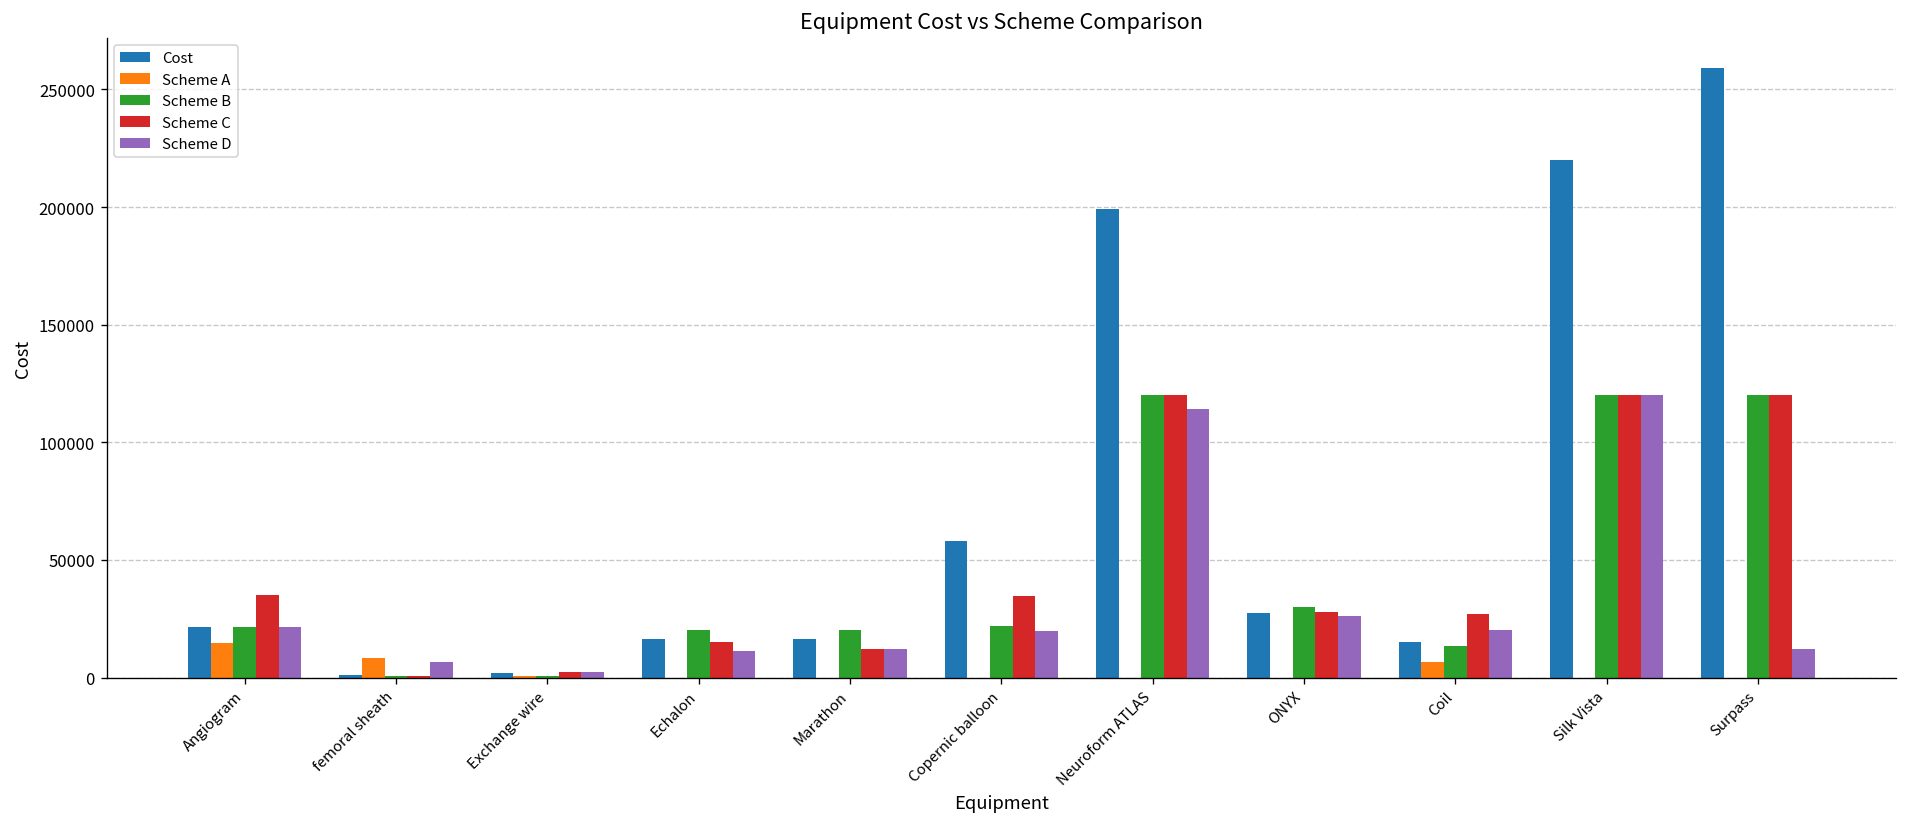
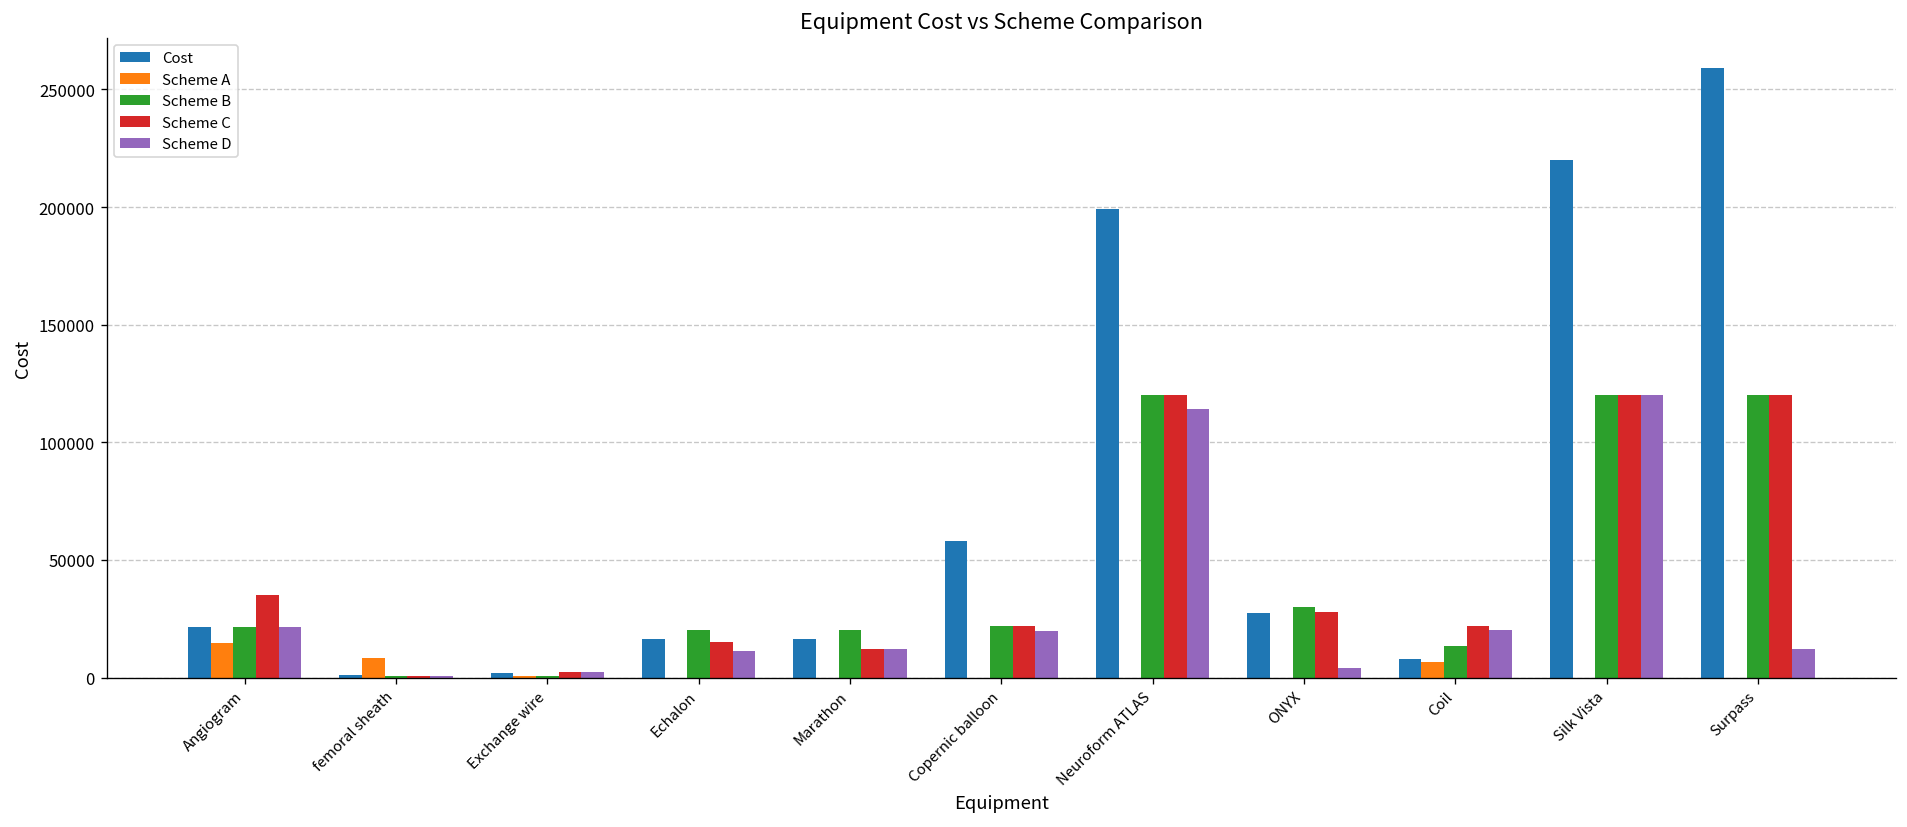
  {
    "Cost": {
      "Angiogram": 22000,
      "Exchange wire": 2000,
      "Echalon": 17000,
      "Marathon": 17000,
      "Copernic balloon": 58000,
      "Neuroform ATLAS": 199000,
      "ONYX": 28000,
-     "Coil": 15000,
+     "Coil": 8000,
      "Silk Vista": 220000,
      "Surpass": 259000
    },
    "Scheme A": {
      "Angiogram": 15000,
      "femoral sheath": 8000,
      "Echalon": 0,
      "Marathon": 0,
      "Copernic balloon": 0,
      "Neuroform ATLAS": 0,
      "ONYX": 0,
      "Coil": 7000,
      "Silk Vista": 0,
      "Surpass": 0
    },
    "Scheme B": {
      "Angiogram": 22000,
      "Echalon": 20000,
      "Marathon": 20000,
      "Copernic balloon": 22000,
      "Neuroform ATLAS": 120000,
      "ONYX": 30000,
      "Coil": 14000,
      "Silk Vista": 120000,
      "Surpass": 120000
    },
    "Scheme C": {
      "Angiogram": 35000,
      "Exchange wire": 3000,
      "Echalon": 15000,
      "Marathon": 12000,
-     "Copernic balloon": 34000,
+     "Copernic balloon": 22000,
      "Neuroform ATLAS": 120000,
      "ONYX": 28000,
-     "Coil": 27000,
+     "Coil": 22000,
      "Silk Vista": 120000,
      "Surpass": 120000
    },
    "Scheme D": {
      "Angiogram": 22000,
-     "femoral sheath": 7000,
+     "femoral sheath": 1000,
      "Exchange wire": 3000,
      "Echalon": 11000,
      "Marathon": 12000,
      "Copernic balloon": 20000,
      "Neuroform ATLAS": 114000,
-     "ONYX": 26000,
+     "ONYX": 4000,
      "Coil": 20000,
      "Silk Vista": 120000,
      "Surpass": 12000
    }
  }
